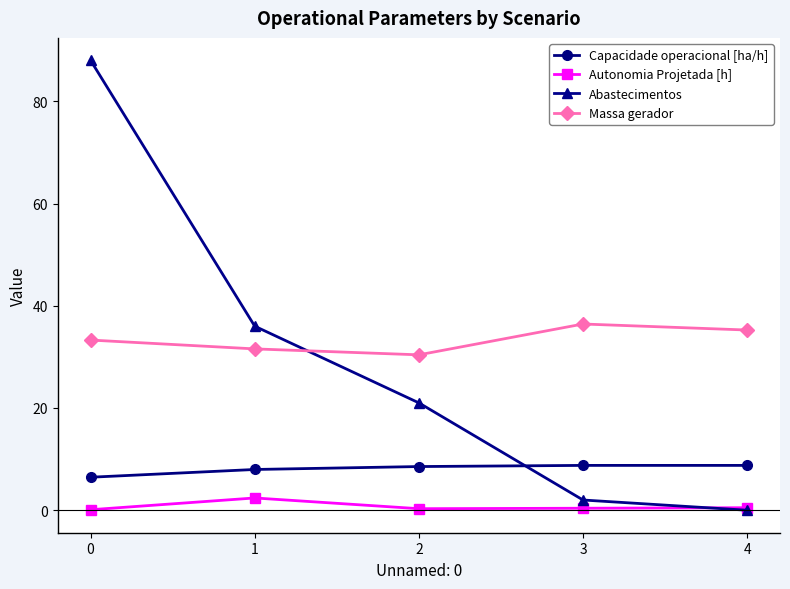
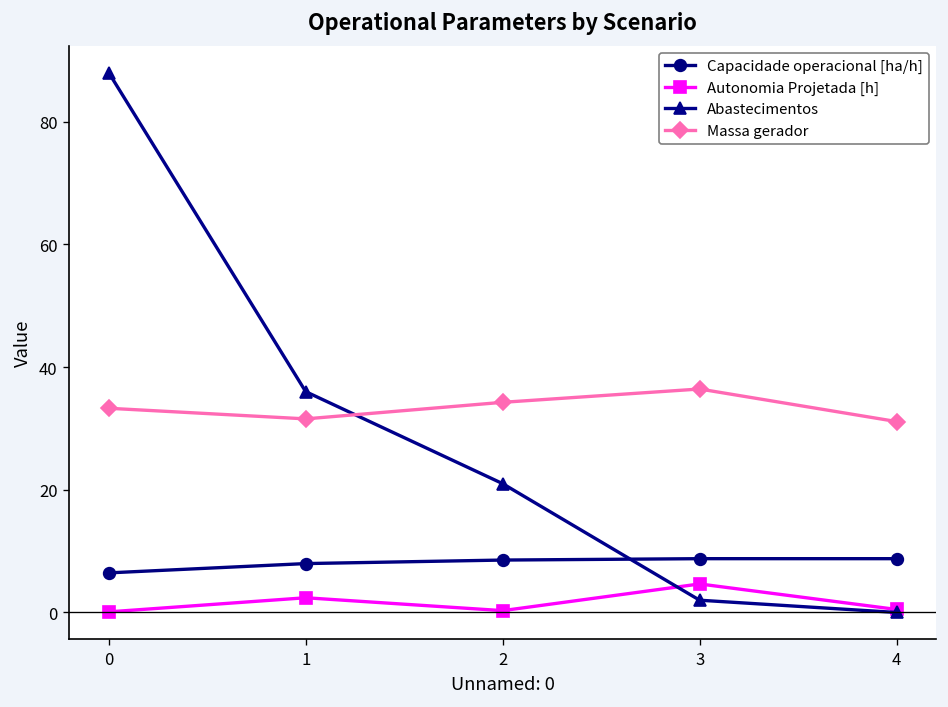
  {
    "Autonomia Projetada [h]": {
      "0": 0,
      "1": 2,
      "2": 0,
-     "3": 0
+     "3": 5
    },
    "Massa gerador": {
      "0": 33,
      "1": 32,
-     "2": 30,
+     "2": 34,
      "3": 36,
-     "4": 35
+     "4": 31
    }
  }
